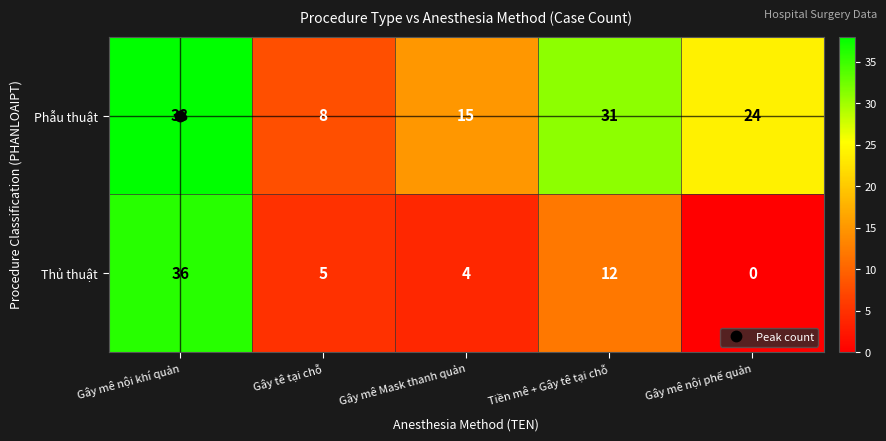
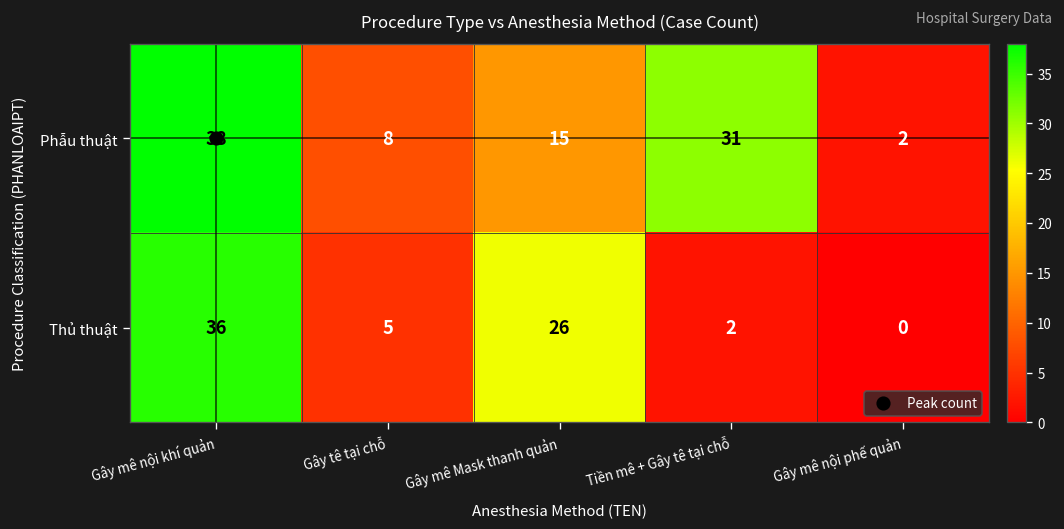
  {
    "Phẫu thuật": {
      "Gây tê tại chỗ": 8,
      "Gây mê Mask thanh quản": 15,
      "Tiền mê + Gây tê tại chỗ": 31,
-     "Gây mê nội phế quản": 24
+     "Gây mê nội phế quản": 2
    },
    "Thủ thuật": {
      "Gây mê nội khí quản": 36,
      "Gây tê tại chỗ": 5,
-     "Gây mê Mask thanh quản": 4,
-     "Tiền mê + Gây tê tại chỗ": 12,
+     "Gây mê Mask thanh quản": 26,
+     "Tiền mê + Gây tê tại chỗ": 2,
      "Gây mê nội phế quản": 0
    }
  }
